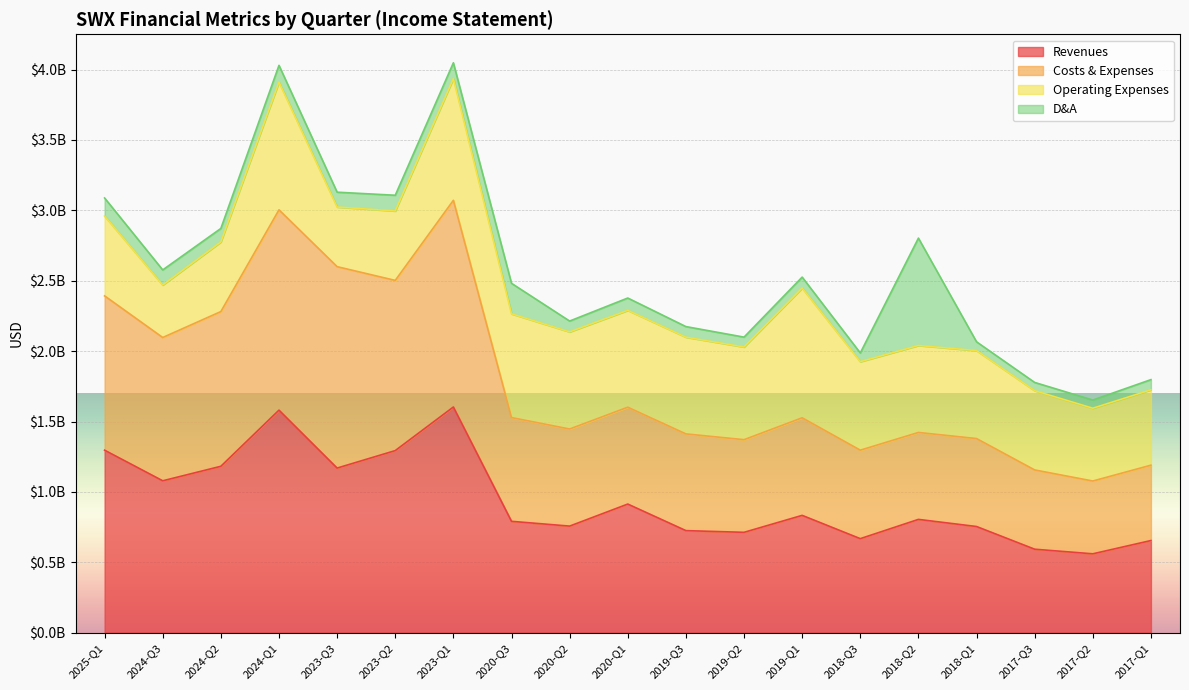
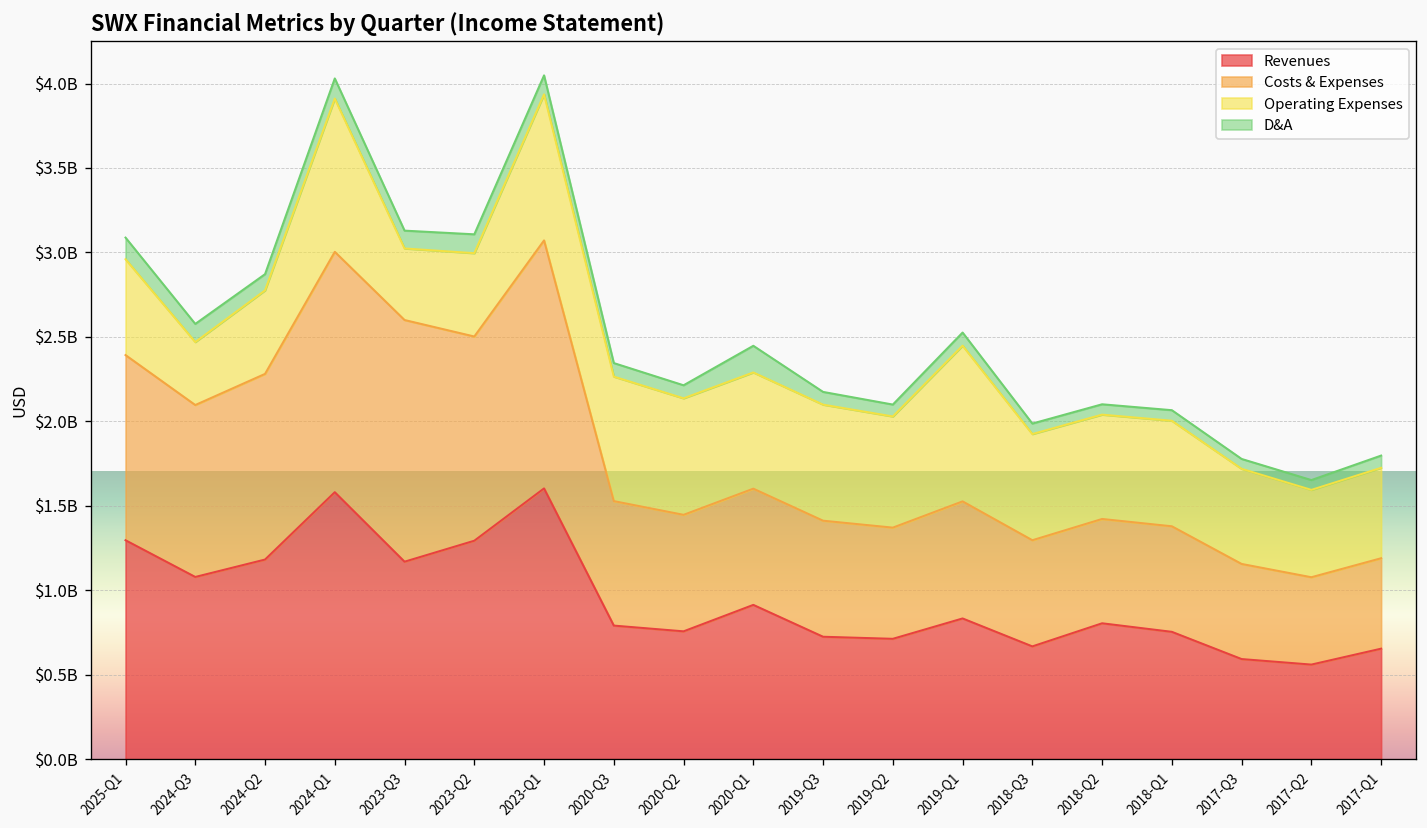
  {
    "Revenues": {
      "2025-Q1": "$1300000000",
      "2024-Q3": "$1080000000",
      "2024-Q2": "$1180000000",
      "2024-Q1": "$1580000000",
      "2023-Q3": "$1170000000",
      "2023-Q2": "$1290000000",
      "2023-Q1": "$1600000000",
      "2020-Q3": "$790000000",
      "2020-Q2": "$760000000",
      "2020-Q1": "$910000000",
      "2019-Q3": "$730000000",
      "2019-Q2": "$710000000",
      "2019-Q1": "$830000000",
      "2018-Q3": "$670000000",
      "2018-Q2": "$800000000",
      "2018-Q1": "$750000000",
      "2017-Q3": "$590000000",
      "2017-Q2": "$560000000",
      "2017-Q1": "$650000000"
    },
    "Costs & Expenses": {
      "2025-Q1": "$1100000000",
      "2024-Q3": "$1020000000",
      "2024-Q2": "$1100000000",
      "2024-Q1": "$1420000000",
      "2023-Q3": "$1430000000",
      "2023-Q2": "$1210000000",
      "2023-Q1": "$1470000000",
      "2020-Q3": "$740000000",
      "2020-Q2": "$690000000",
      "2020-Q1": "$690000000",
      "2019-Q3": "$690000000",
      "2019-Q2": "$660000000",
      "2019-Q1": "$690000000",
      "2018-Q3": "$630000000",
      "2018-Q2": "$620000000",
      "2018-Q1": "$620000000",
      "2017-Q3": "$560000000",
      "2017-Q2": "$520000000",
      "2017-Q1": "$540000000"
    },
    "Operating Expenses": {
      "2025-Q1": "$570000000",
      "2024-Q3": "$370000000",
      "2024-Q2": "$490000000",
      "2024-Q1": "$910000000",
      "2023-Q3": "$420000000",
      "2023-Q2": "$490000000",
      "2023-Q1": "$860000000",
      "2020-Q3": "$740000000",
      "2020-Q2": "$690000000",
      "2020-Q1": "$690000000",
      "2019-Q3": "$690000000",
      "2019-Q2": "$660000000",
      "2019-Q1": "$920000000",
      "2018-Q3": "$630000000",
      "2018-Q2": "$620000000",
      "2018-Q1": "$620000000",
      "2017-Q3": "$560000000",
      "2017-Q2": "$520000000",
      "2017-Q1": "$540000000"
    },
    "D&A": {
      "2025-Q1": "$130000000",
      "2024-Q3": "$110000000",
      "2024-Q2": "$100000000",
      "2024-Q1": "$120000000",
      "2023-Q3": "$110000000",
      "2023-Q2": "$110000000",
      "2023-Q1": "$110000000",
-     "2020-Q3": "$220000000",
+     "2020-Q3": "$80000000",
      "2020-Q2": "$80000000",
-     "2020-Q1": "$90000000",
+     "2020-Q1": "$160000000",
      "2019-Q3": "$80000000",
      "2019-Q2": "$70000000",
      "2019-Q1": "$80000000",
      "2018-Q3": "$60000000",
-     "2018-Q2": "$760000000",
+     "2018-Q2": "$60000000",
      "2018-Q1": "$60000000",
      "2017-Q3": "$60000000",
      "2017-Q2": "$60000000",
      "2017-Q1": "$70000000"
    }
  }
